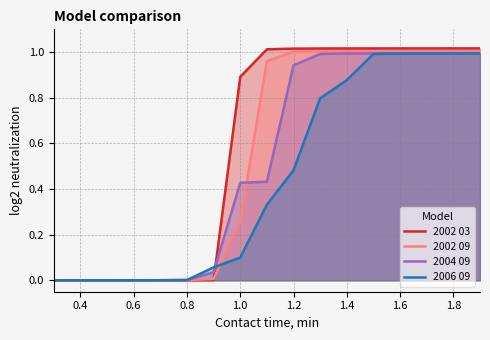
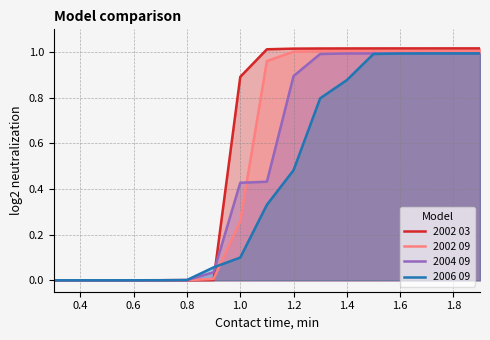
  {
    "2002 03": {
      "1.0": 0.89,
      "1.2": 1.02,
      "1.4": 1.02,
      "1.6": 1.02,
      "1.8": 1.02
    },
    "2002 09": {
      "1.0": 0.26,
      "1.2": 1.00
    },
    "2004 09": {
      "1.0": 0.43,
-     "1.2": 0.94
+     "1.2": 0.90
    },
    "2006 09": {
      "1.0": 0.10,
      "1.2": 0.48,
      "1.4": 0.88
    }
  }
